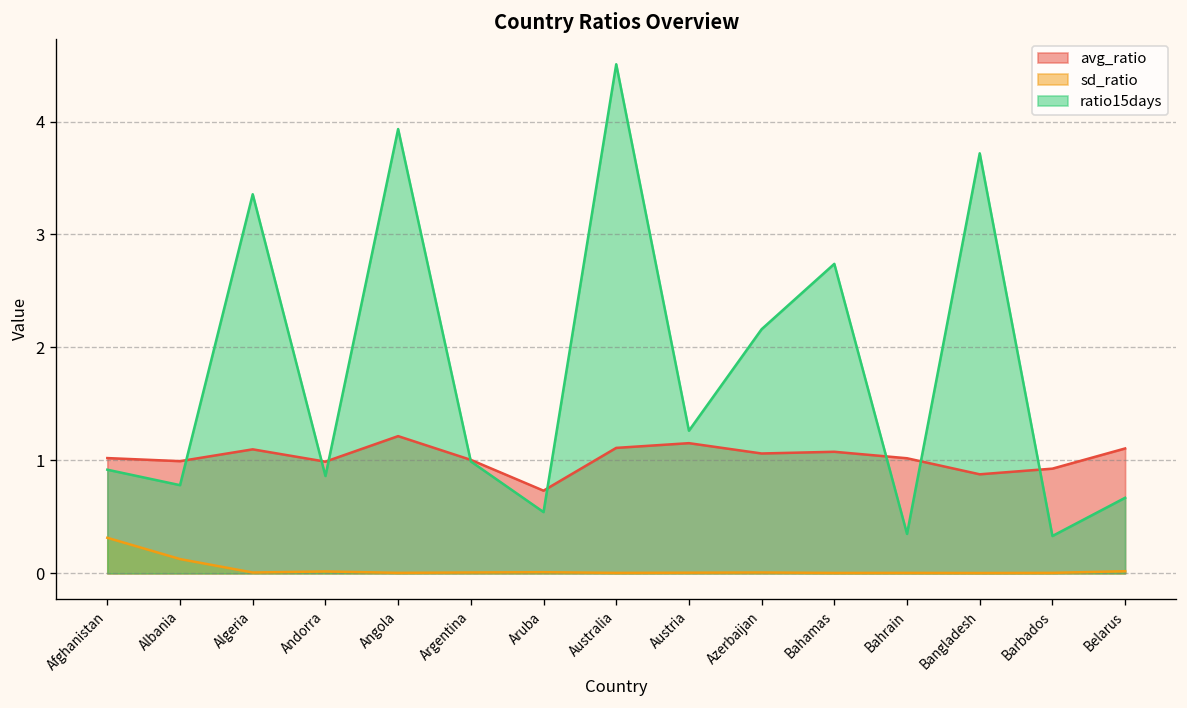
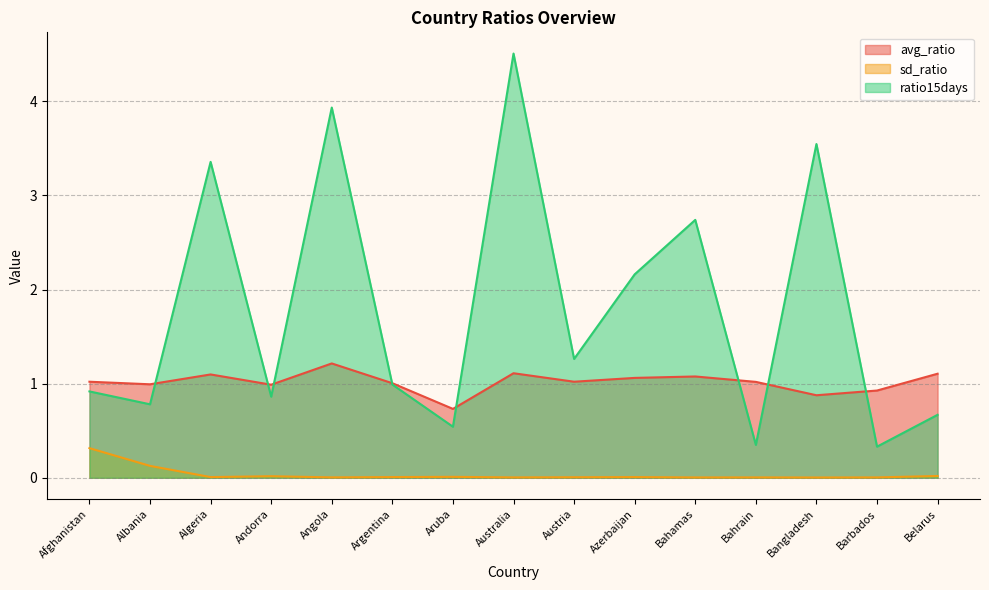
  {
    "avg_ratio": {
      "Afghanistan": 1.0,
      "Albania": 1.0,
      "Algeria": 1.1,
      "Andorra": 1.0,
      "Angola": 1.2,
      "Aruba": 0.7,
      "Australia": 1.1,
-     "Austria": 1.2,
+     "Austria": 1.0,
      "Azerbaijan": 1.1,
      "Bahamas": 1.1,
      "Bahrain": 1.0,
      "Bangladesh": 0.9,
      "Barbados": 0.9,
      "Belarus": 1.1
    },
    "sd_ratio": {
      "Afghanistan": 0.3,
      "Albania": 0.1,
      "Algeria": 0.0,
      "Andorra": 0.0,
      "Angola": 0.0,
      "Argentina": 0.0,
      "Aruba": 0.0,
      "Australia": 0.0,
      "Austria": 0.0,
      "Azerbaijan": 0.0,
      "Bahamas": 0.0,
      "Bahrain": 0.0,
      "Bangladesh": 0.0,
      "Barbados": 0.0,
      "Belarus": 0.0
    },
    "ratio15days": {
      "Afghanistan": 0.9,
      "Albania": 0.8,
      "Algeria": 3.4,
      "Andorra": 0.9,
      "Angola": 3.9,
      "Aruba": 0.5,
      "Australia": 4.5,
      "Austria": 1.3,
      "Azerbaijan": 2.2,
      "Bahamas": 2.7,
      "Bahrain": 0.3,
-     "Bangladesh": 3.7,
+     "Bangladesh": 3.5,
      "Barbados": 0.3,
      "Belarus": 0.7
    }
  }
